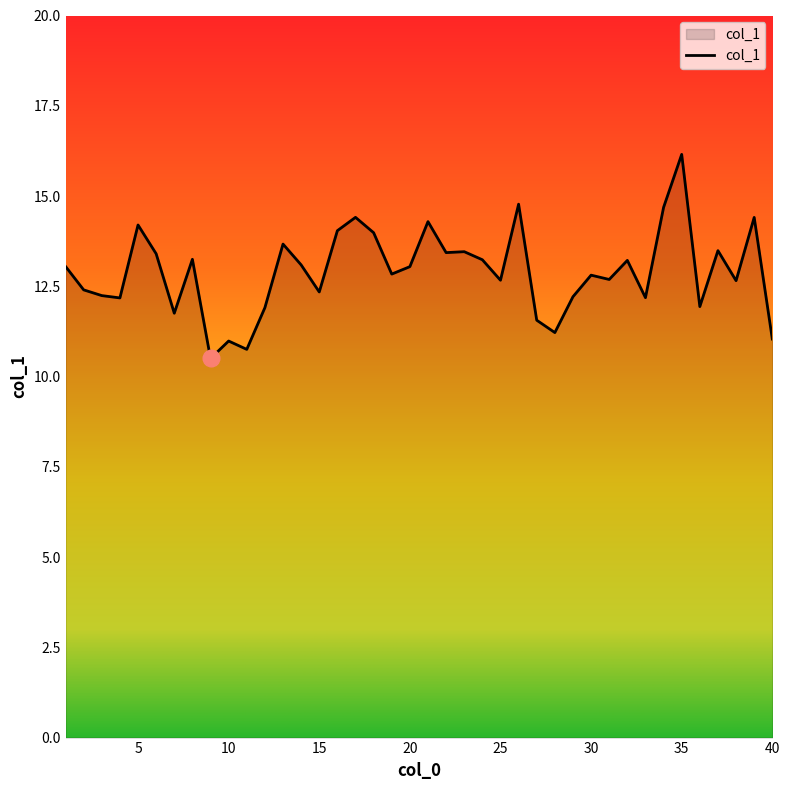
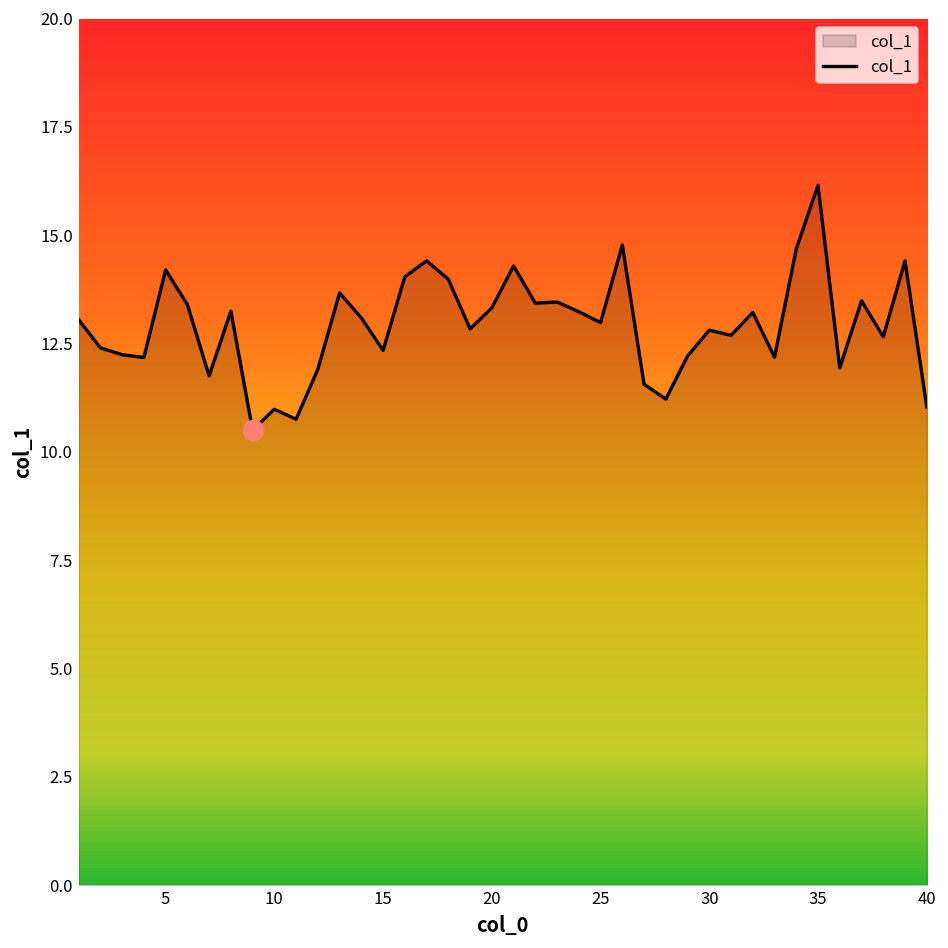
  {
    "col_1": {
      "5": 14.2,
      "10": 11.0,
      "15": 12.3,
-     "20": 13.0,
-     "25": 12.7,
+     "20": 13.3,
+     "25": 13.0,
      "30": 12.8,
      "35": 16.2,
      "40": 11.0
    }
  }
